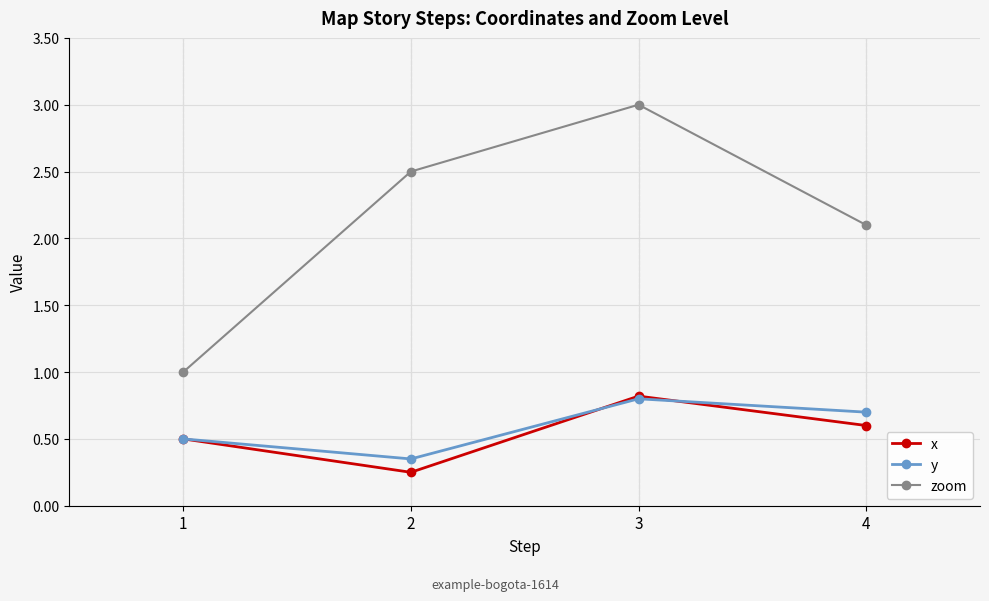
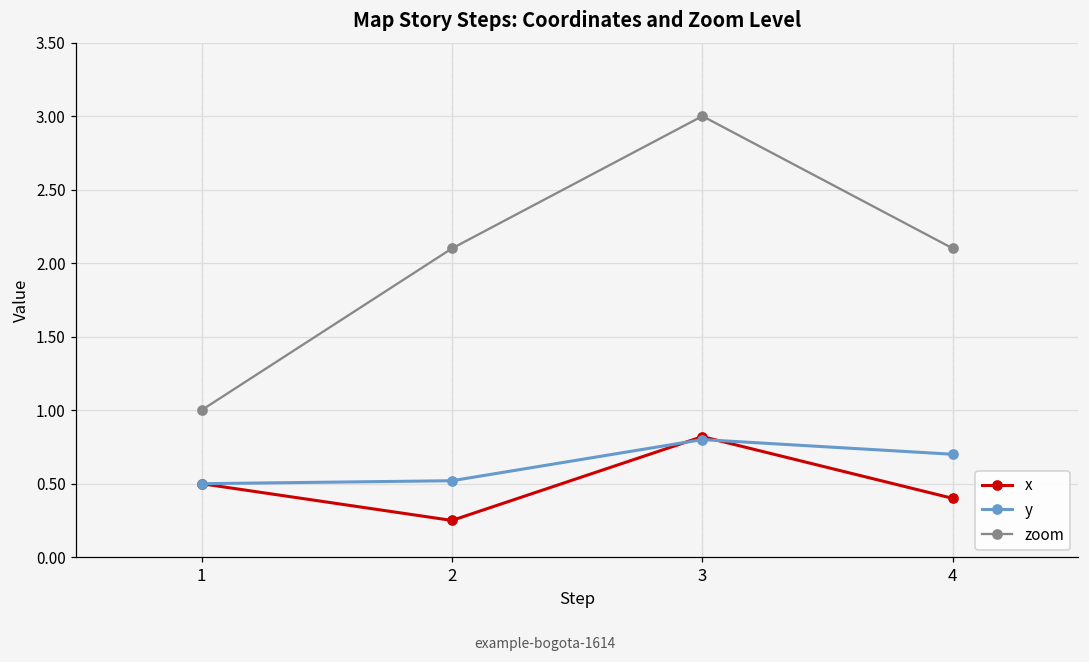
  {
    "x": {
      "2": 0.25,
      "3": 0.82,
-     "4": 0.6
+     "4": 0.4
    },
    "y": {
-     "2": 0.35,
+     "2": 0.52,
      "3": 0.80,
      "4": 0.70
    },
    "zoom": {
      "1": 1.0,
-     "2": 2.5,
+     "2": 2.1,
      "3": 3.0,
      "4": 2.1
    }
  }
